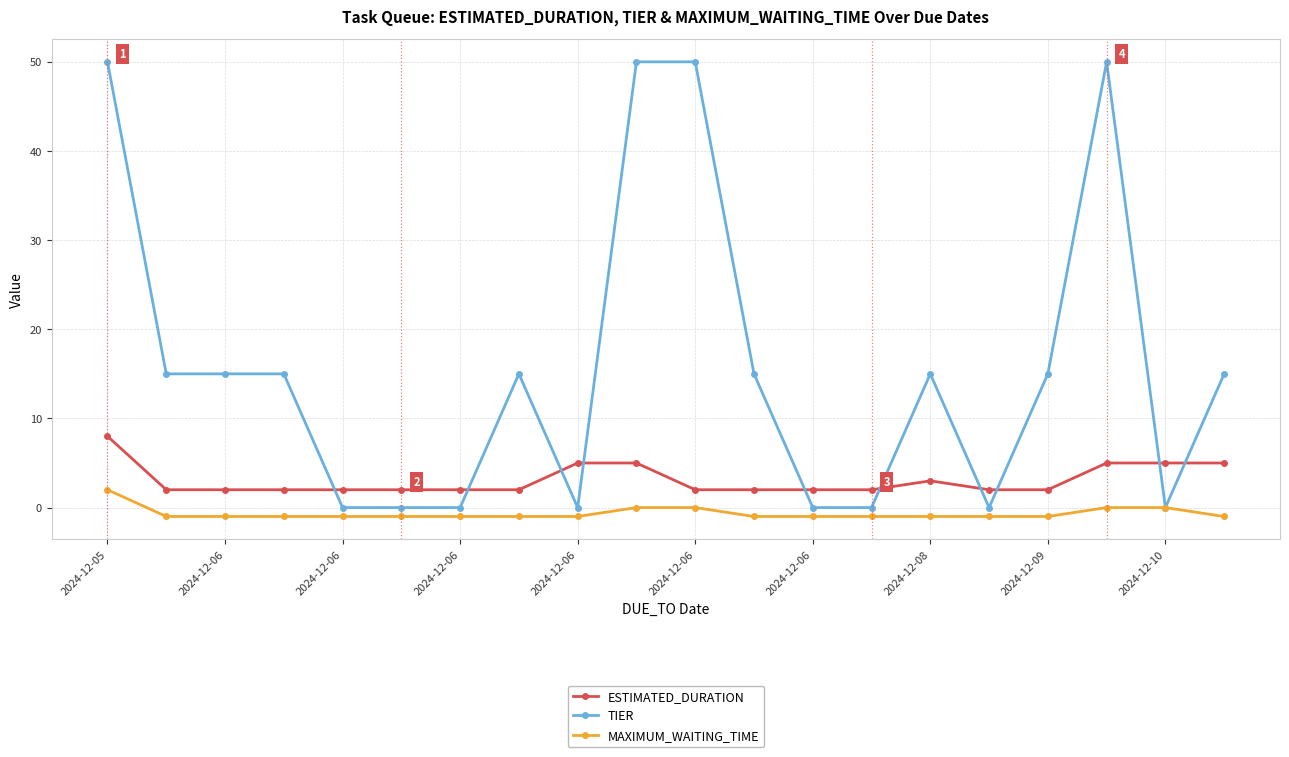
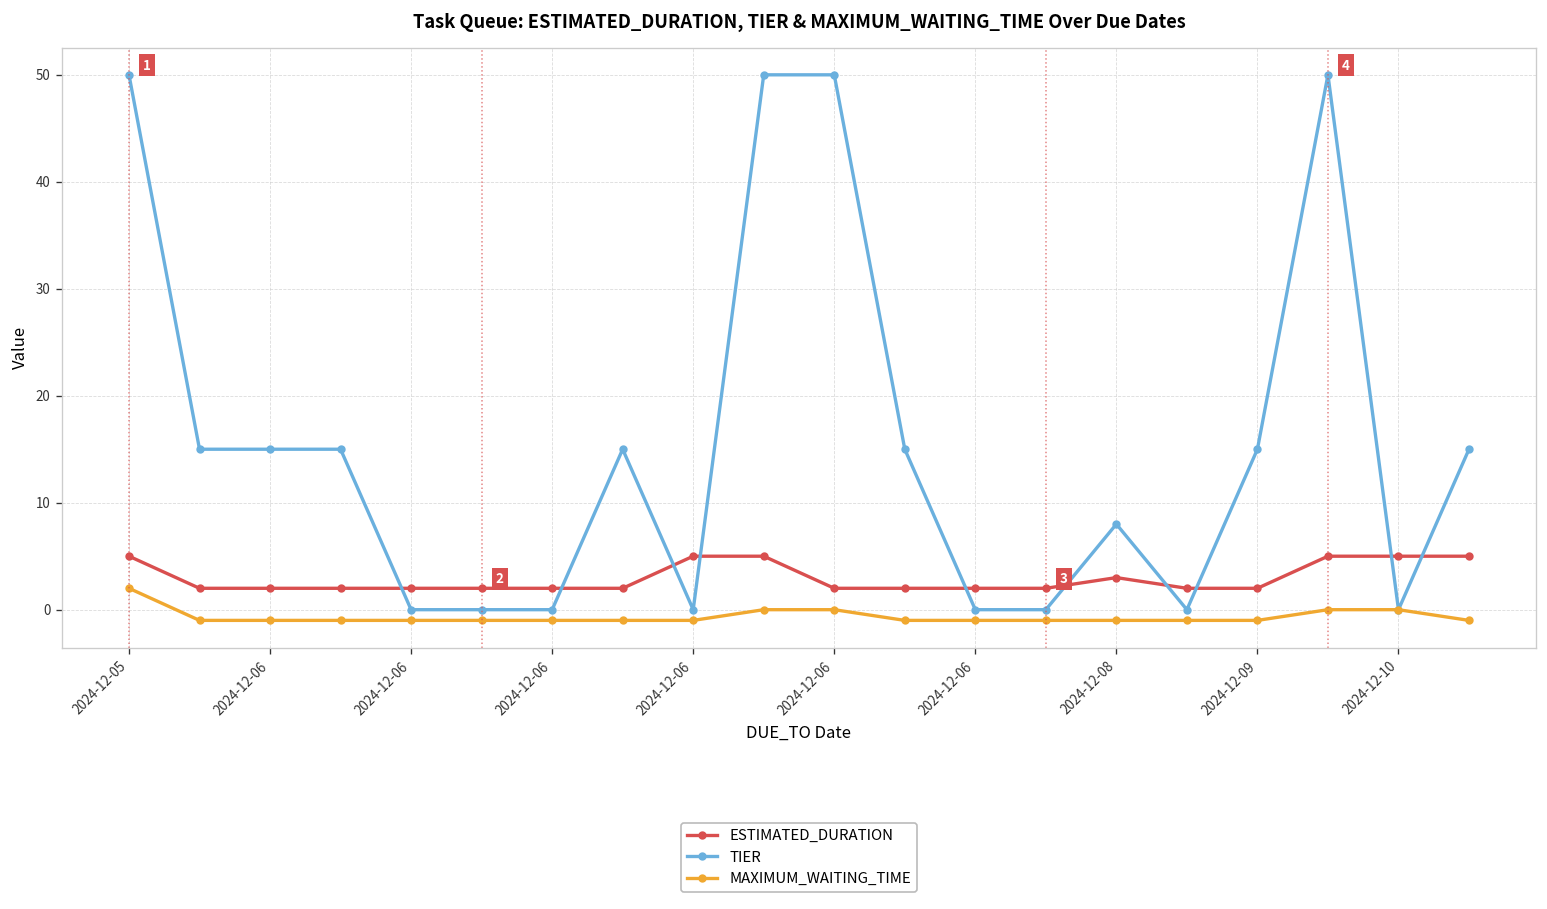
  {
    "ESTIMATED_DURATION": {
-     "2024-12-05": 8,
+     "2024-12-05": 5,
      "2024-12-08": 3
    },
    "TIER": {
-     "2024-12-08": 15
+     "2024-12-08": 8
    },
    "MAXIMUM_WAITING_TIME": {
      "2024-12-05": 2,
      "2024-12-08": -1
    }
  }
